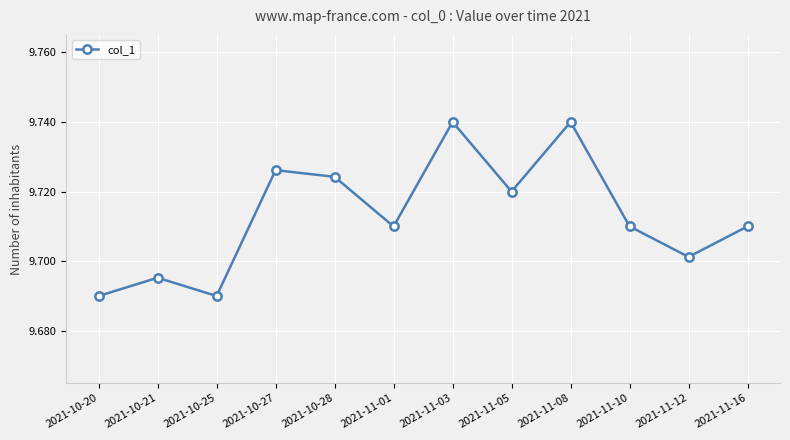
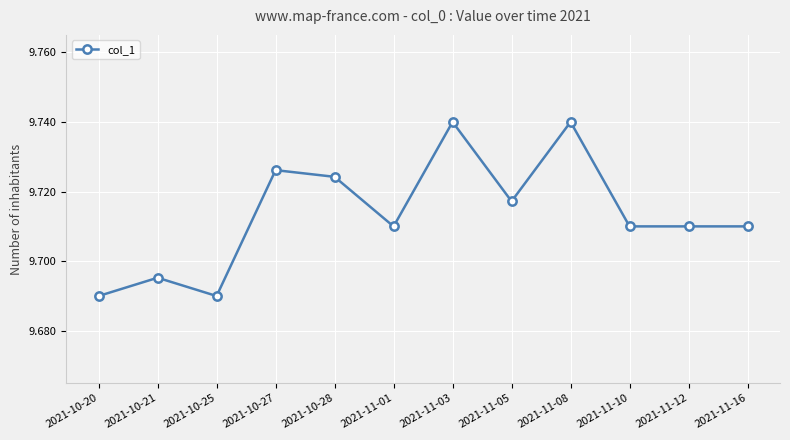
  {
    "2021-10-20": 9.690,
    "2021-10-21": 9.695,
    "2021-10-25": 9.690,
    "2021-10-27": 9.726,
    "2021-10-28": 9.724,
    "2021-11-01": 9.710,
    "2021-11-03": 9.740,
-   "2021-11-05": 9.720,
+   "2021-11-05": 9.717,
    "2021-11-08": 9.740,
    "2021-11-10": 9.710,
-   "2021-11-12": 9.701,
+   "2021-11-12": 9.710,
    "2021-11-16": 9.710
  }
